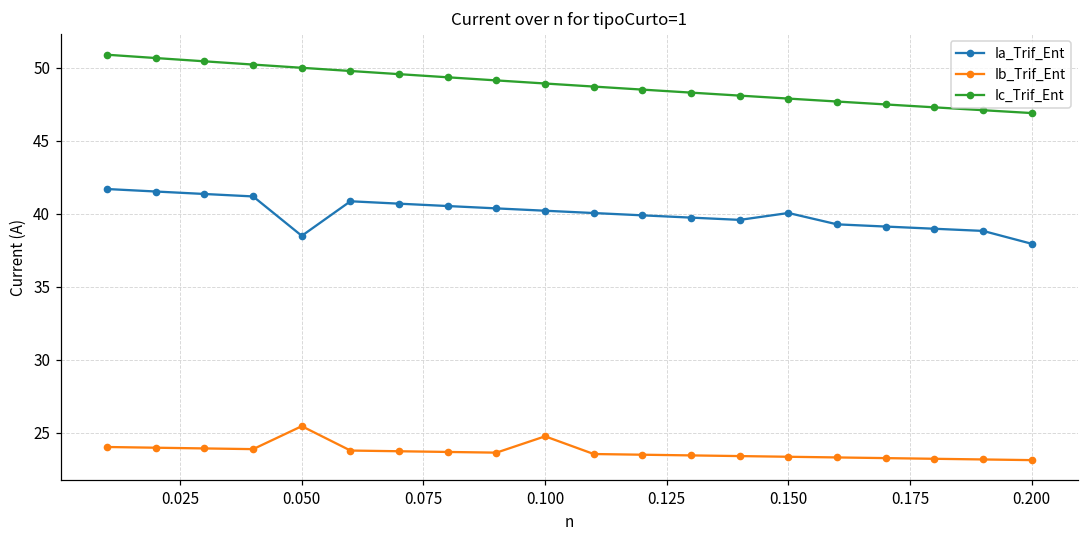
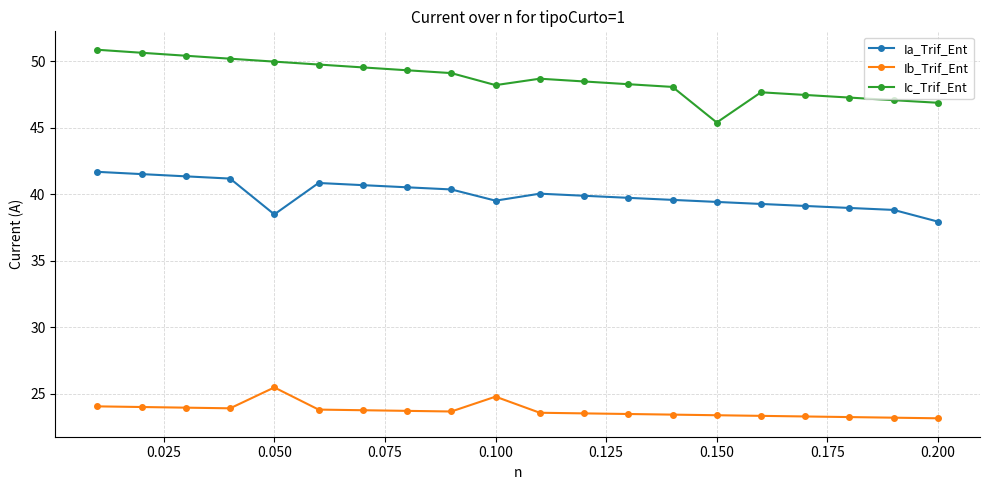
  {
    "Ia_Trif_Ent": {
      "0.050": 38.5,
-     "0.100": 40.2,
-     "0.150": 40.0,
+     "0.100": 39.5,
+     "0.150": 39.4,
      "0.200": 37.9
    },
    "Ib_Trif_Ent": {
      "0.050": 25.5,
      "0.100": 24.8,
      "0.150": 23.4,
      "0.200": 23.1
    },
    "Ic_Trif_Ent": {
      "0.050": 50.0,
-     "0.100": 48.9,
-     "0.150": 47.9,
+     "0.100": 48.2,
+     "0.150": 45.4,
      "0.200": 46.9
    }
  }
